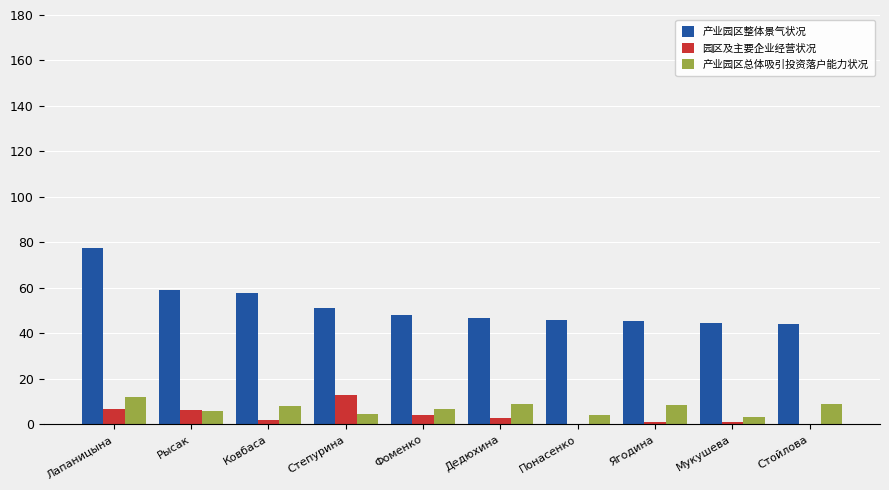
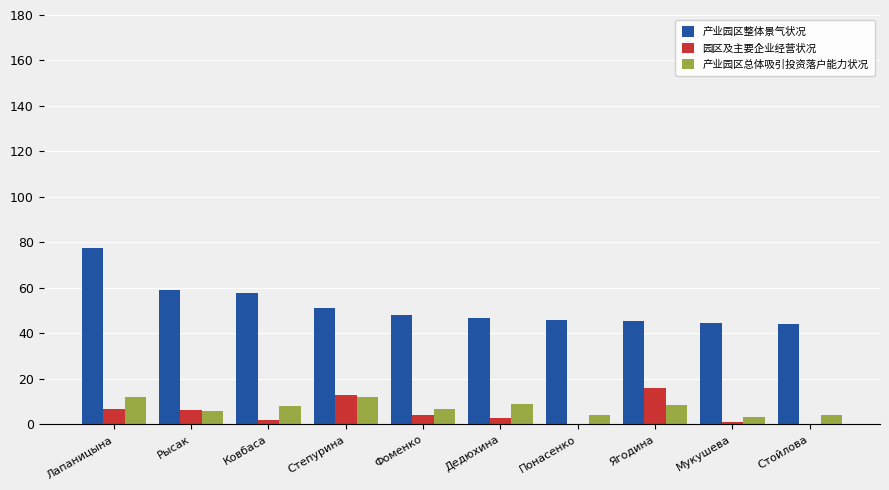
  {
    "产业园区整体景气状况": {
      "Лапаницына": 78,
      "Рысак": 59,
      "Ковбаса": 58,
      "Степурина": 51,
      "Фоменко": 48,
      "Дедюхина": 47,
      "Понасенко": 46,
      "Ягодина": 46,
      "Мукушева": 45,
      "Стойлова": 44
    },
    "园区及主要企业经营状况": {
      "Лапаницына": 7,
      "Рысак": 7,
      "Ковбаса": 2,
      "Степурина": 13,
      "Фоменко": 4,
      "Дедюхина": 3,
      "Понасенко": 0,
-     "Ягодина": 1,
+     "Ягодина": 16,
      "Стойлова": 0
    },
    "产业园区总体吸引投资落户能力状况": {
      "Лапаницына": 12,
      "Рысак": 6,
      "Ковбаса": 8,
-     "Степурина": 5,
+     "Степурина": 12,
      "Фоменко": 7,
      "Дедюхина": 9,
      "Понасенко": 4,
      "Ягодина": 9,
      "Мукушева": 4,
-     "Стойлова": 9
+     "Стойлова": 4
    }
  }
